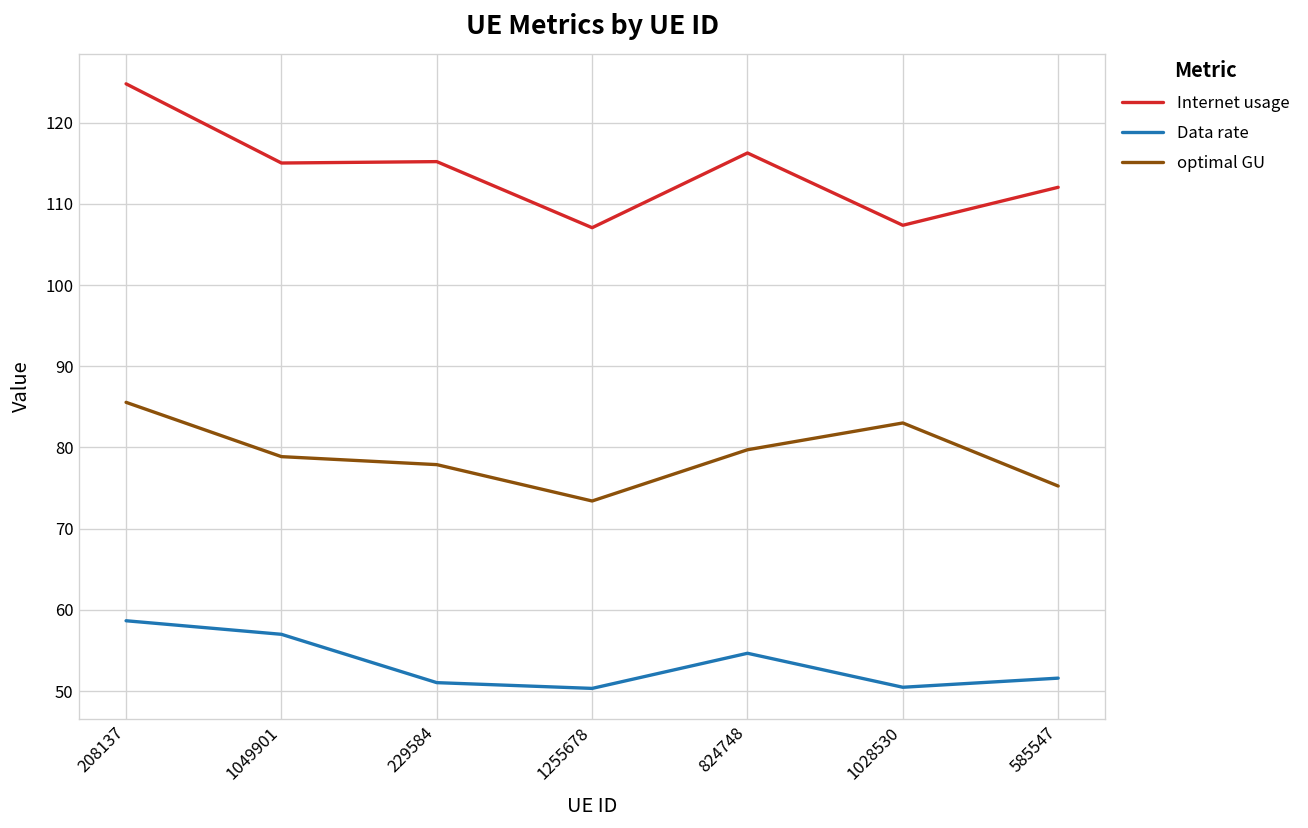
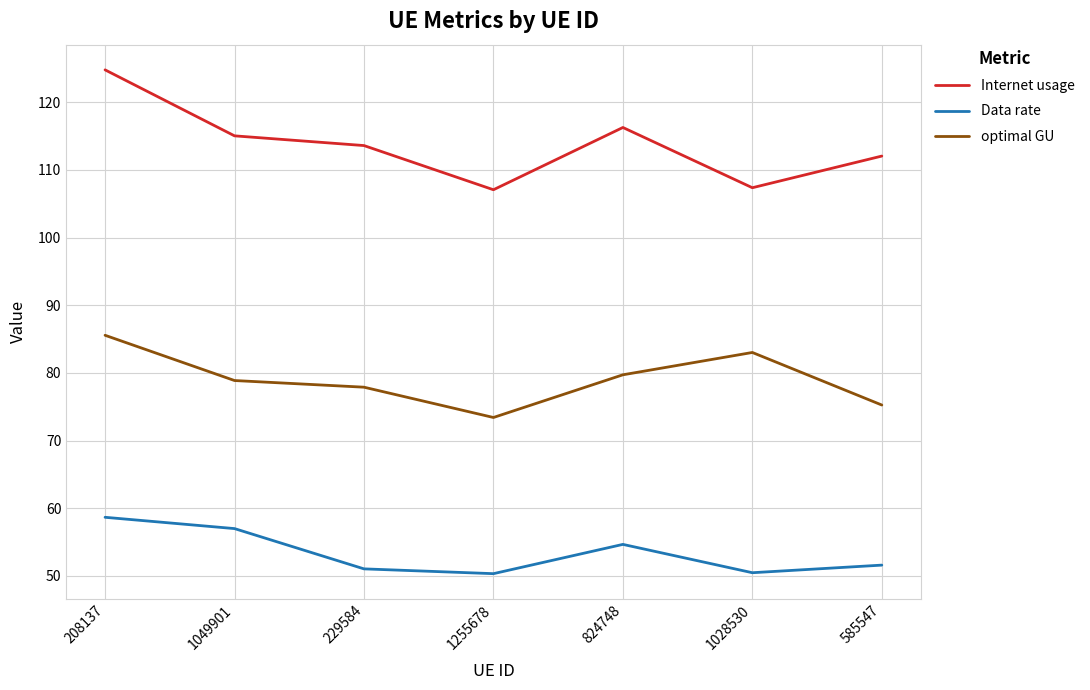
  {
    "Internet usage": {
      "208137": 125,
      "1049901": 115,
-     "229584": 115,
+     "229584": 114,
      "1255678": 107,
      "824748": 116,
      "1028530": 107,
      "585547": 112
    },
    "Data rate": {
      "208137": 59,
      "1049901": 57,
      "229584": 51,
      "1255678": 50,
      "824748": 55,
      "1028530": 50,
      "585547": 52
    },
    "optimal GU": {
      "208137": 86,
      "1049901": 79,
      "229584": 78,
      "1255678": 73,
      "824748": 80,
      "1028530": 83,
      "585547": 75
    }
  }
